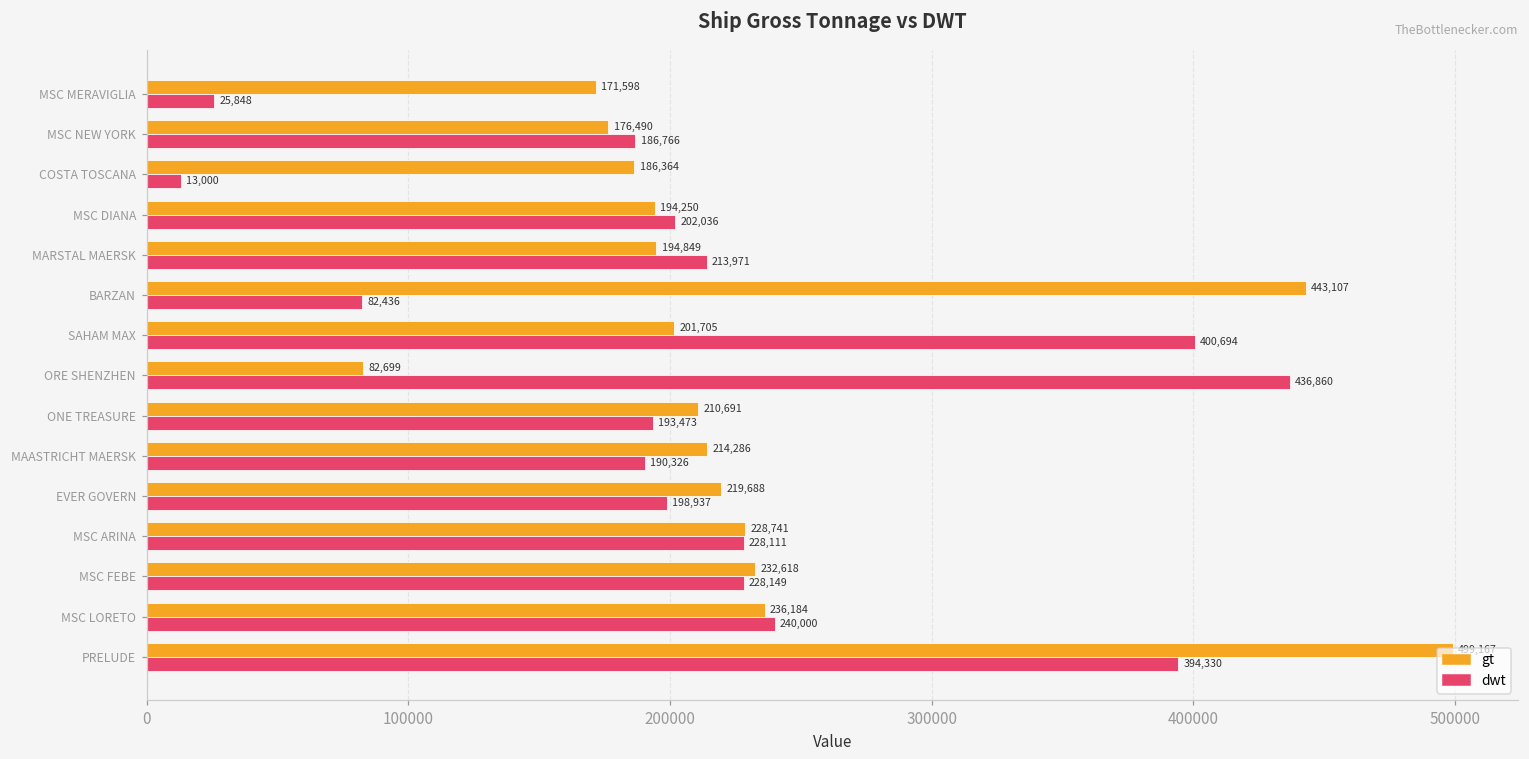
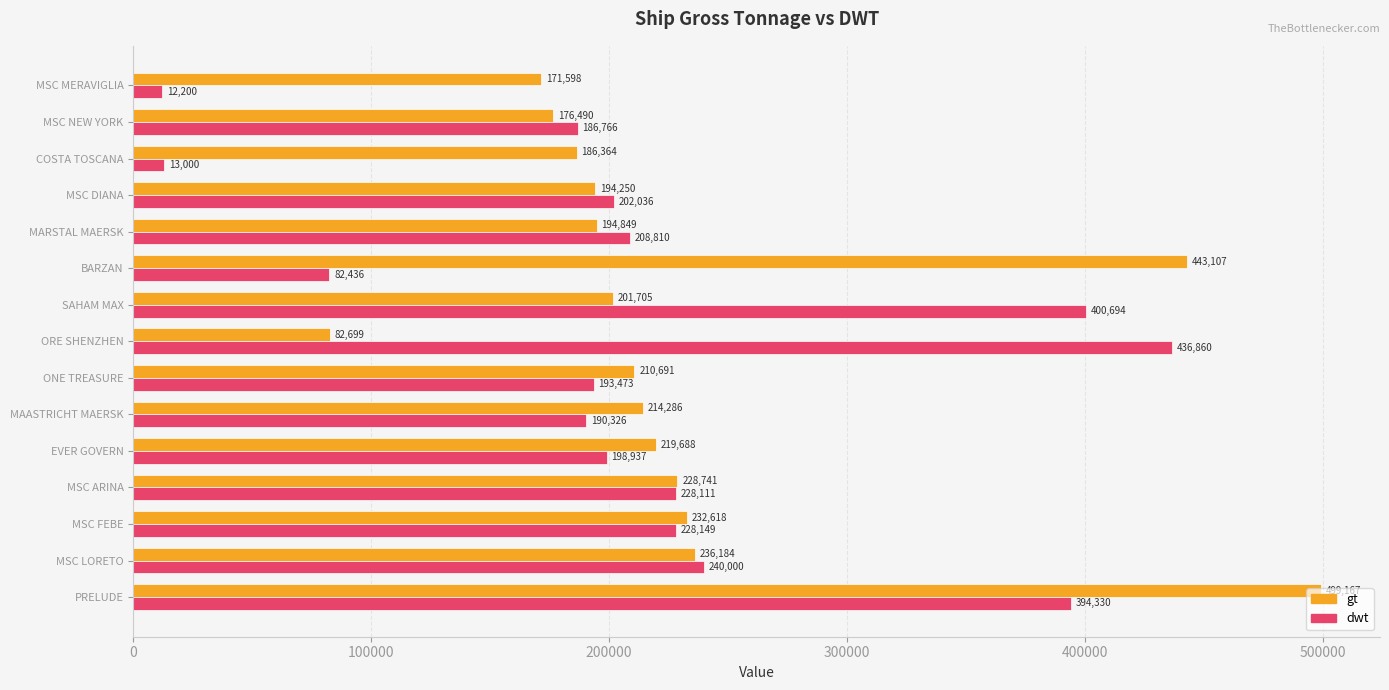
  {
    "gt": {
      "MSC MERAVIGLIA": "171,598",
      "MSC NEW YORK": "176,490",
      "COSTA TOSCANA": "186,364",
      "MSC DIANA": "194,250",
      "MARSTAL MAERSK": "194,849",
      "BARZAN": "443,107",
      "SAHAM MAX": "201,705",
      "ORE SHENZHEN": "82,699",
      "ONE TREASURE": "210,691",
      "MAASTRICHT MAERSK": "214,286",
      "EVER GOVERN": "219,688",
      "MSC ARINA": "228,741",
      "MSC FEBE": "232,618",
      "MSC LORETO": "236,184"
    },
    "dwt": {
-     "MSC MERAVIGLIA": "25,848",
+     "MSC MERAVIGLIA": "12,200",
      "MSC NEW YORK": "186,766",
      "COSTA TOSCANA": "13,000",
      "MSC DIANA": "202,036",
-     "MARSTAL MAERSK": "213,971",
+     "MARSTAL MAERSK": "208,810",
      "BARZAN": "82,436",
      "SAHAM MAX": "400,694",
      "ORE SHENZHEN": "436,860",
      "ONE TREASURE": "193,473",
      "MAASTRICHT MAERSK": "190,326",
      "EVER GOVERN": "198,937",
      "MSC ARINA": "228,111",
      "MSC FEBE": "228,149",
      "MSC LORETO": "240,000",
      "PRELUDE": "394,330"
    }
  }
